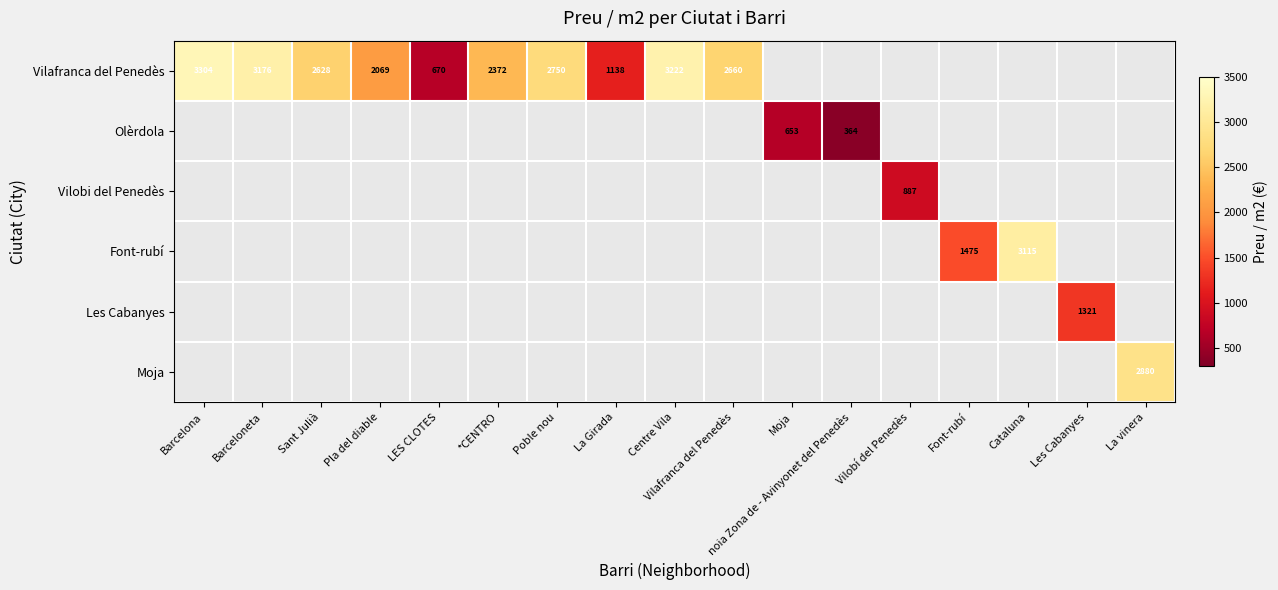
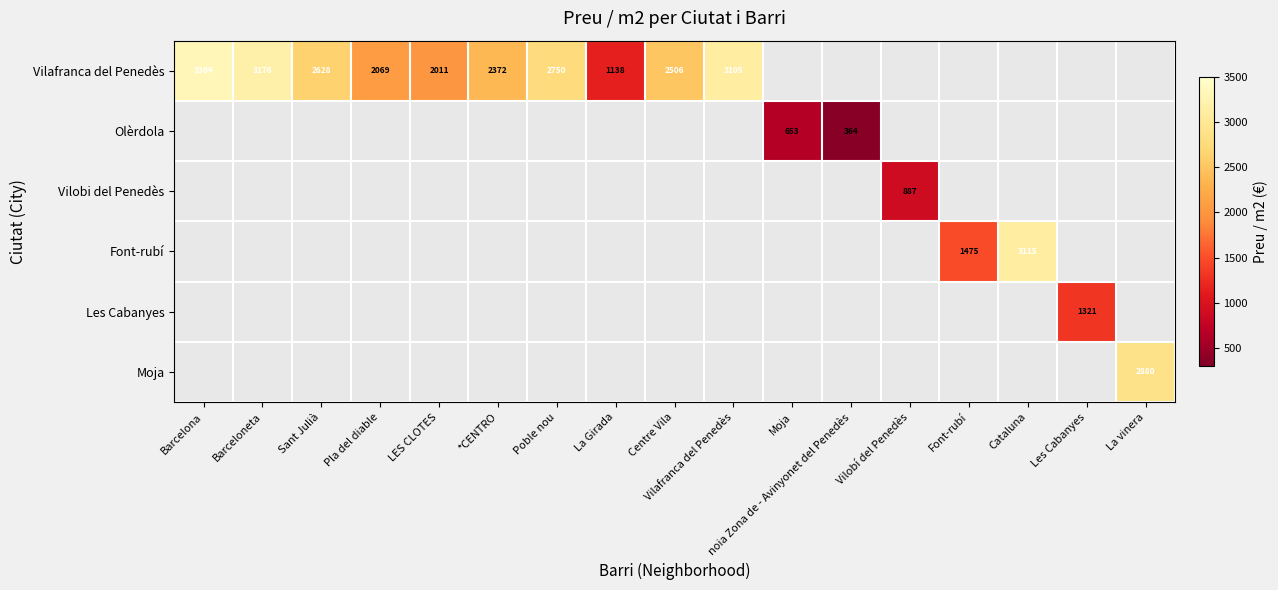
  {
    "Vilafranca del Penedès": {
      "Barcelona": 3304,
      "Barceloneta": 3176,
      "Sant Julià": 2628,
      "Pla del diable": 2069,
-     "LES CLOTES": 670,
+     "LES CLOTES": 2011,
      "*CENTRO": 2372,
      "Poble nou": 2750,
      "La Girada": 1138,
-     "Centre Vila": 3222,
-     "Vilafranca del Penedès": 2660
+     "Centre Vila": 2506,
+     "Vilafranca del Penedès": 3105
    },
    "Olèrdola": {
      "Moja": 653,
      "noia Zona de - Avinyonet del Penedès": 364
    },
    "Vilobi del Penedès": {
      "Vilobí del Penedès": 887
    },
    "Font-rubí": {
      "Font-rubí": 1475,
      "Cataluna": 3115
    },
    "Les Cabanyes": {
      "Les Cabanyes": 1321
    },
    "Moja": {
      "La vinera": 2880
    }
  }
